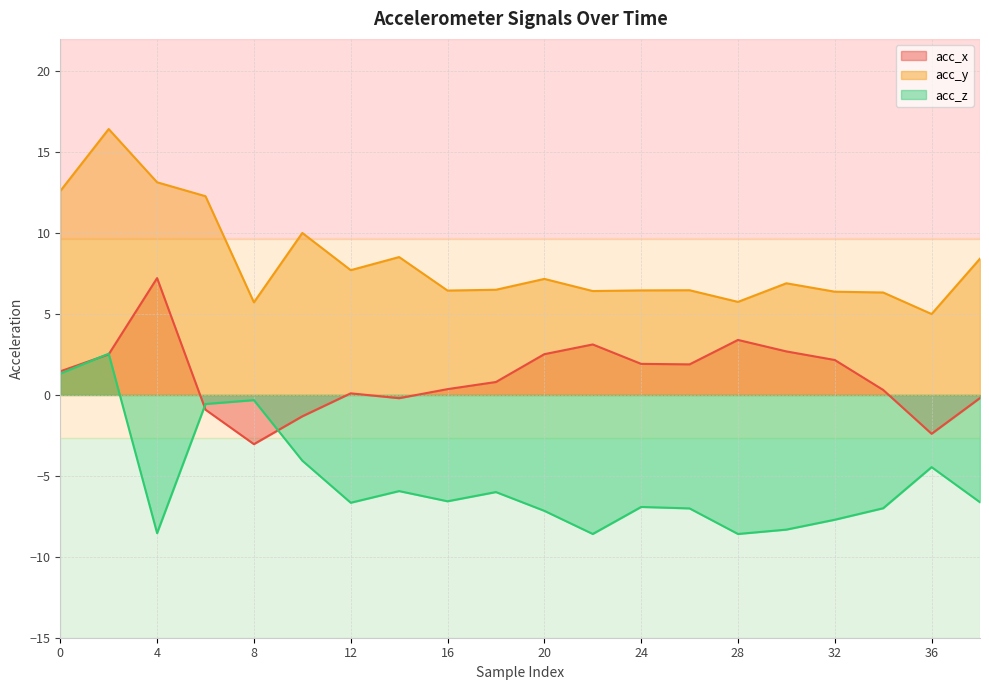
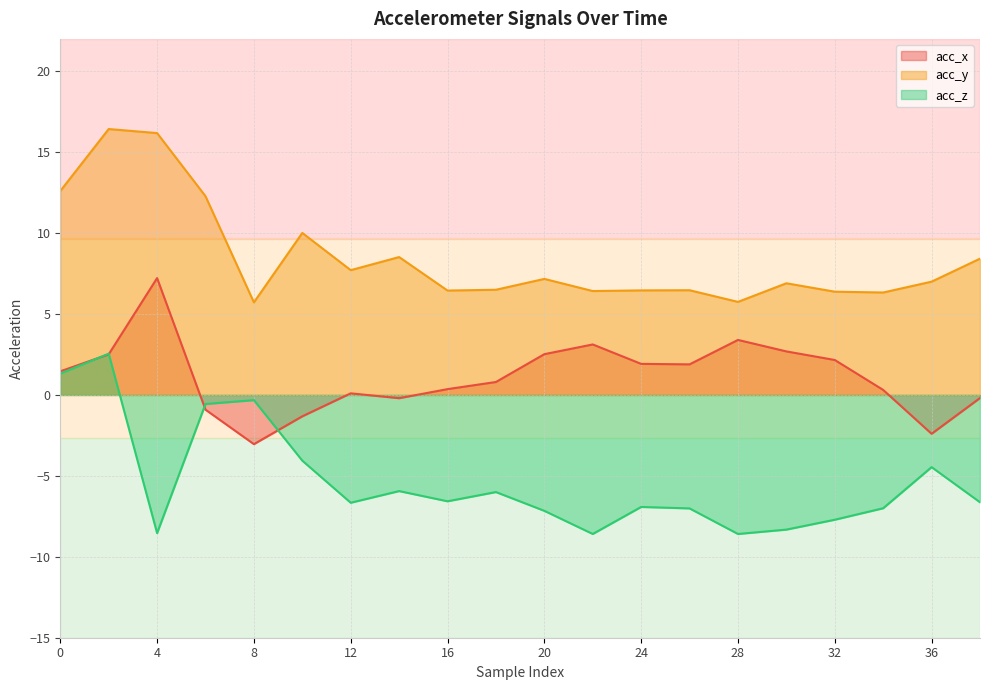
  {
    "acc_y": {
      "0": 12.6,
-     "4": 13.1,
+     "4": 16.2,
      "8": 5.7,
      "12": 7.7,
      "16": 6.5,
      "20": 7.2,
      "24": 6.5,
      "28": 5.8,
      "32": 6.4,
-     "36": 5
+     "36": 7
    }
  }
